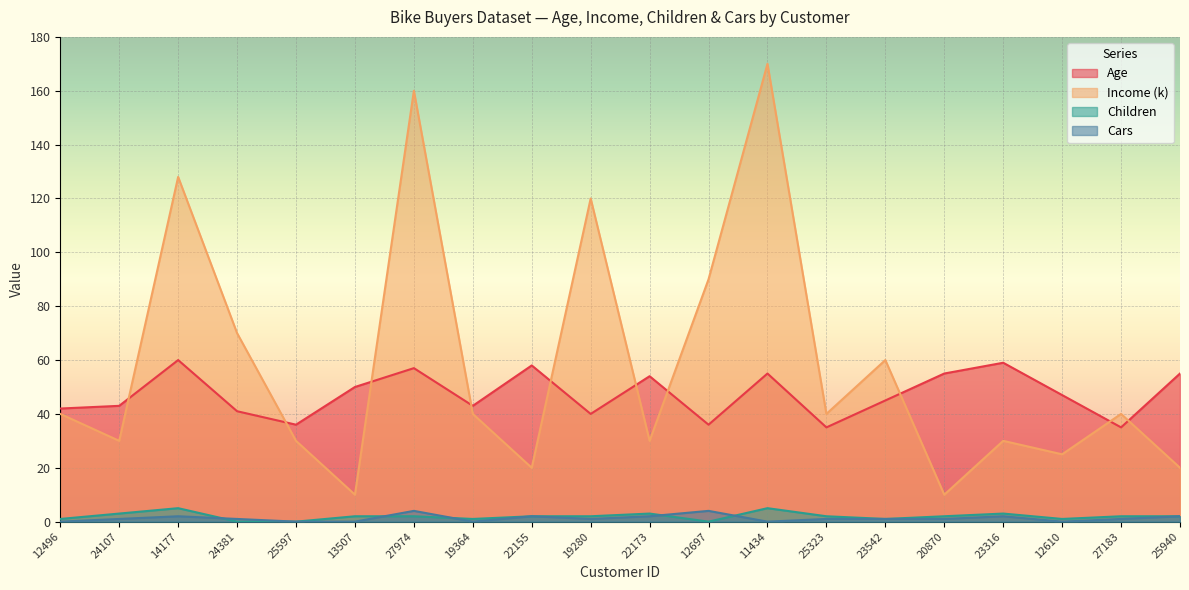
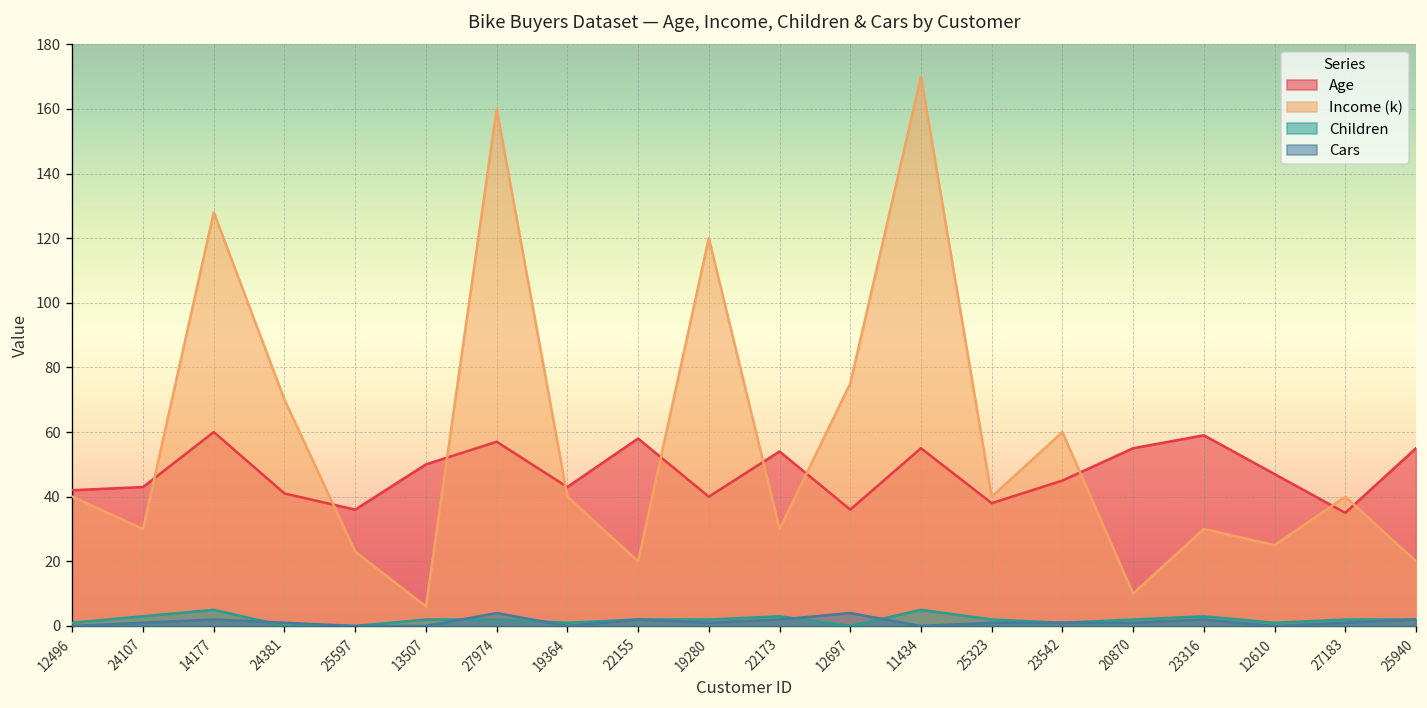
  {
    "Age": {
      "12496": 42,
      "24107": 43,
      "14177": 60,
      "24381": 41,
      "25597": 36,
      "13507": 50,
      "27974": 57,
      "19364": 43,
      "22155": 58,
      "19280": 40,
      "22173": 54,
      "12697": 36,
      "11434": 55,
-     "25323": 35,
+     "25323": 38,
      "23542": 45,
      "20870": 55,
      "23316": 59,
      "12610": 47,
      "27183": 35,
      "25940": 55
    },
    "Income (k)": {
      "12496": 40,
      "24107": 30,
      "14177": 128,
      "24381": 70,
-     "25597": 30,
-     "13507": 10,
+     "25597": 23,
+     "13507": 6,
      "27974": 160,
      "19364": 40,
      "22155": 20,
      "19280": 120,
      "22173": 30,
-     "12697": 90,
+     "12697": 75,
      "11434": 170,
      "25323": 40,
      "23542": 60,
      "20870": 10,
      "23316": 30,
      "12610": 25,
      "27183": 40,
      "25940": 20
    }
  }
